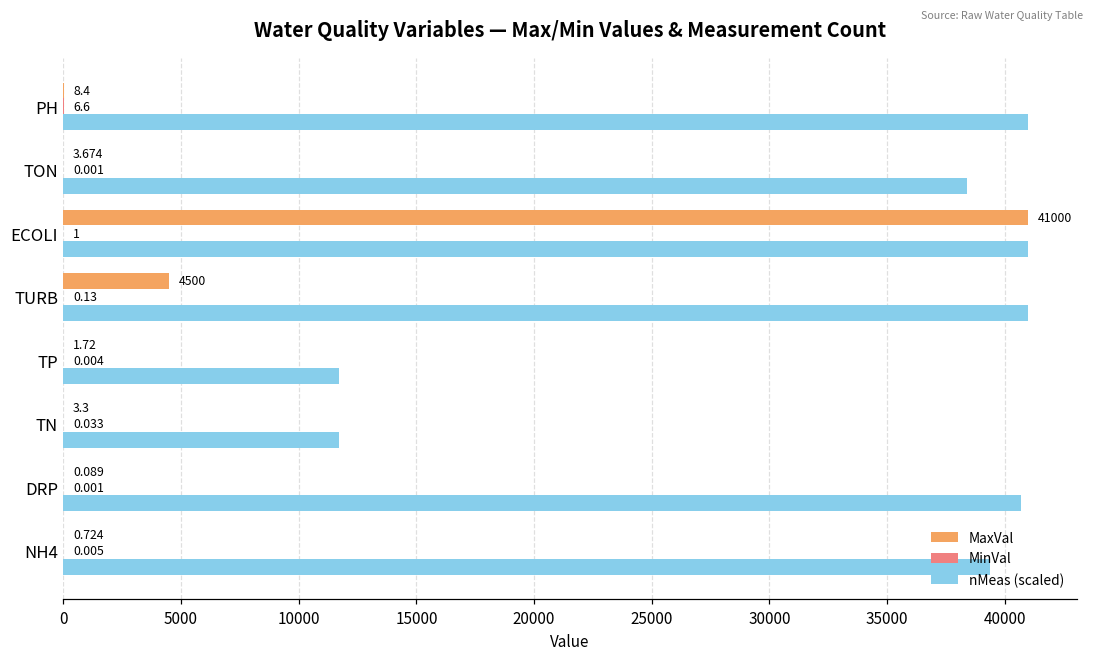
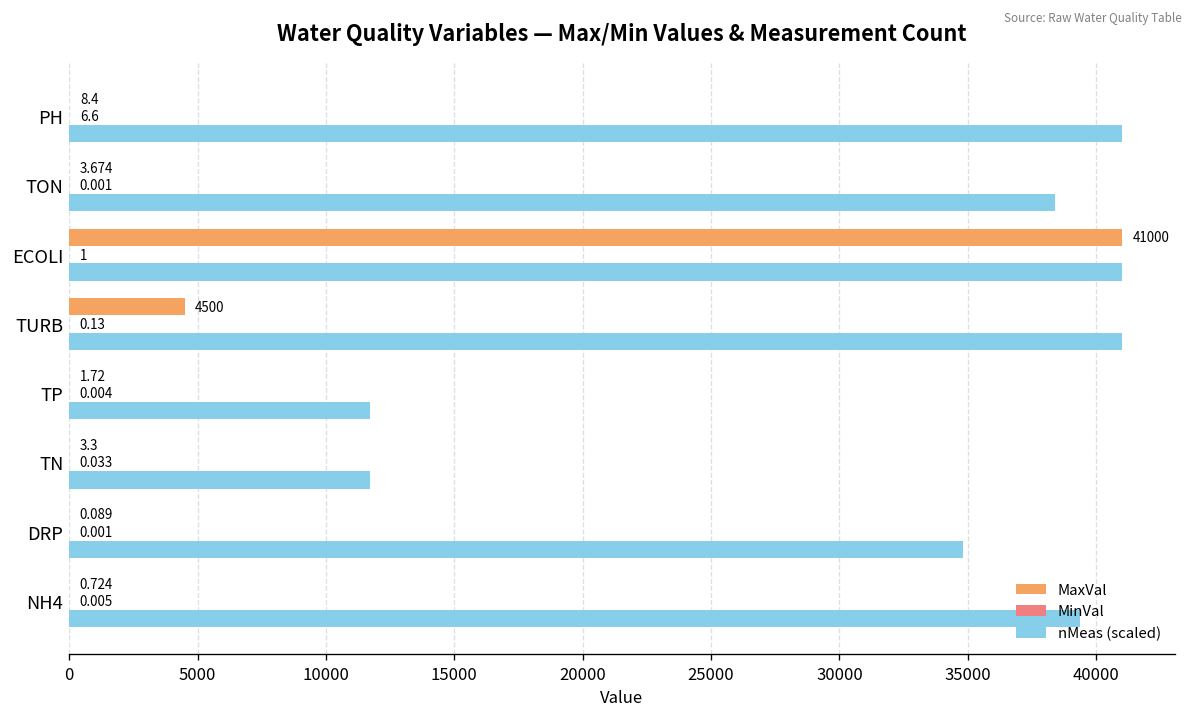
  {
    "nMeas (scaled)": {
      "PH": 41000,
      "TON": 38400,
      "TURB": 41000,
      "TP": 11700,
      "TN": 11700,
-     "DRP": 40700,
+     "DRP": 34800,
      "NH4": 39400
    }
  }
